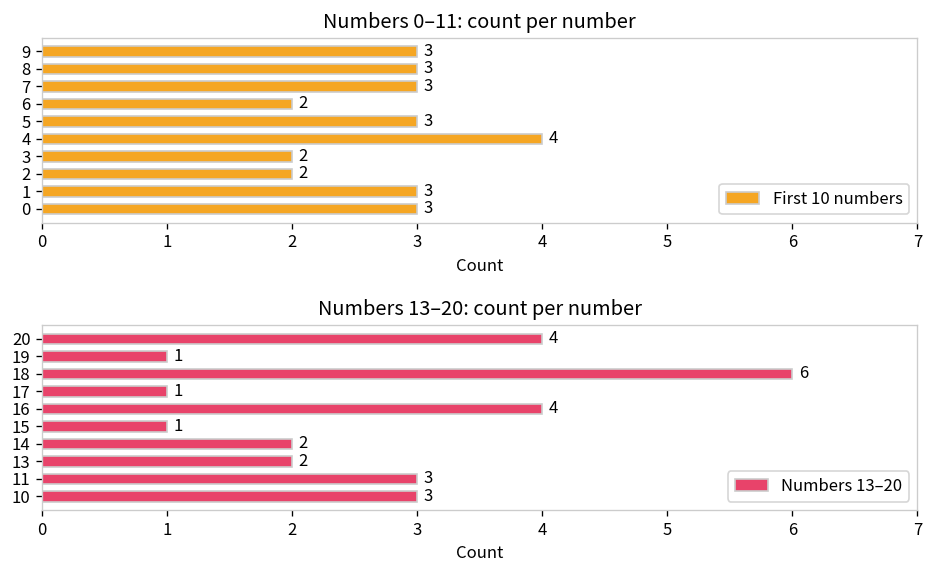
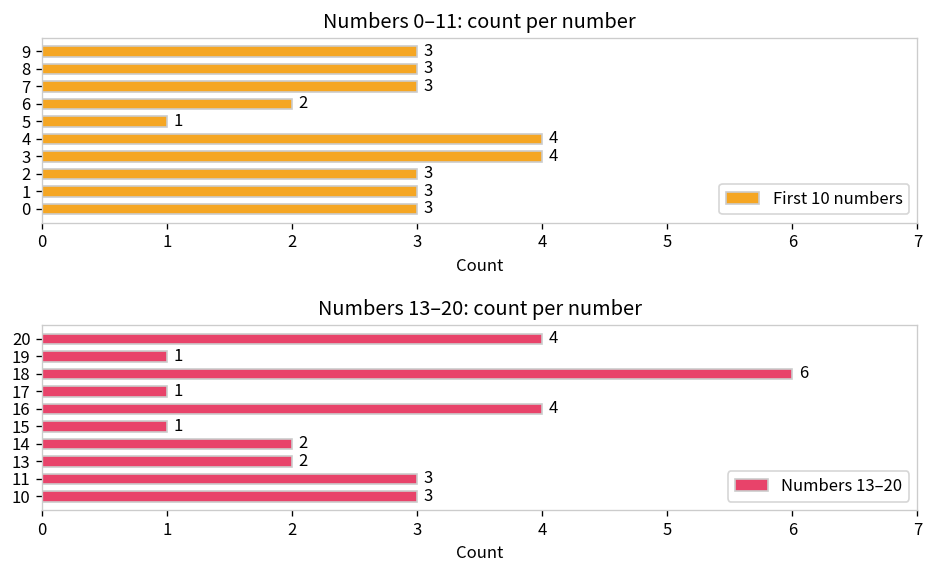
  {
    "Numbers 0–11: count per number": {
      "9": 3,
      "8": 3,
      "7": 3,
      "6": 2,
-     "5": 3,
+     "5": 1,
      "4": 4,
-     "3": 2,
-     "2": 2,
+     "3": 4,
+     "2": 3,
      "1": 3,
      "0": 3
    },
    "Numbers 13–20: count per number": {
      "20": 4,
      "19": 1,
      "18": 6,
      "17": 1,
      "16": 4,
      "15": 1,
      "14": 2,
      "13": 2,
      "11": 3,
      "10": 3
    }
  }
